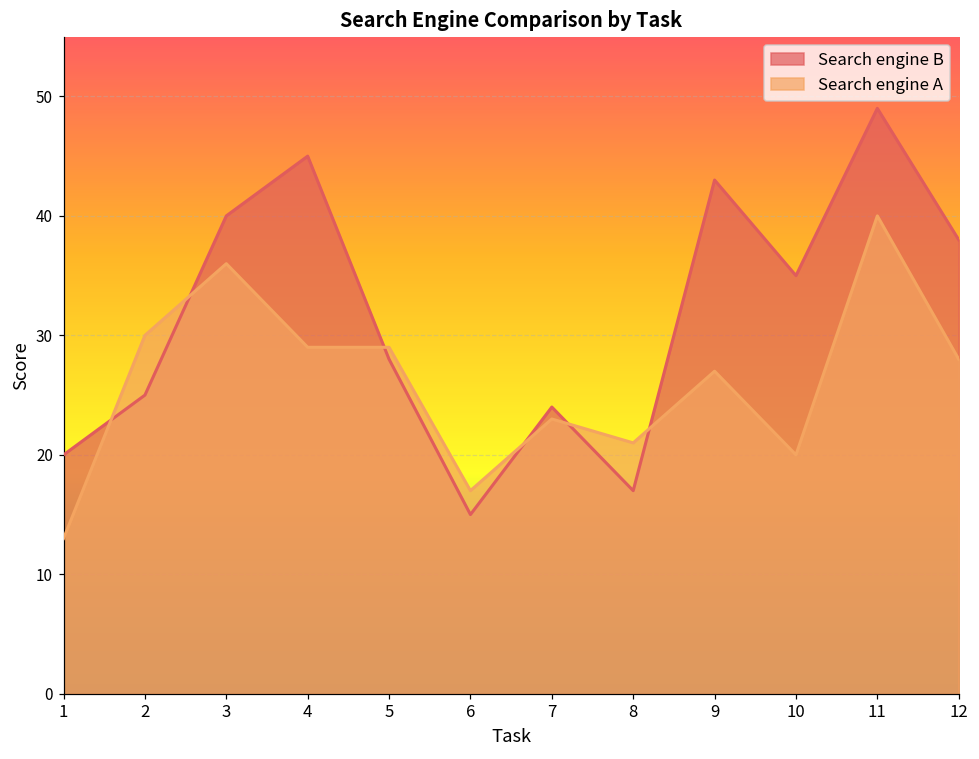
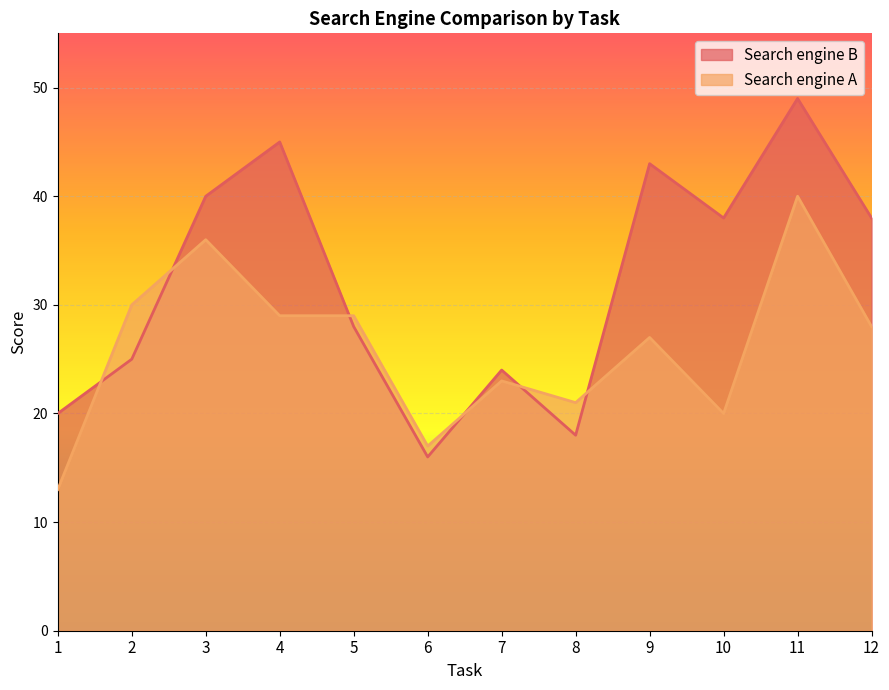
  {
    "Search engine B": {
      "1": 20,
      "2": 25,
      "3": 40,
      "4": 45,
      "5": 28,
-     "6": 15,
+     "6": 16,
      "7": 24,
-     "8": 17,
+     "8": 18,
      "9": 43,
-     "10": 35,
+     "10": 38,
      "11": 49,
      "12": 38
    },
    "Search engine A": {
      "1": 13,
      "2": 30,
      "3": 36,
      "4": 29,
      "5": 29,
      "6": 17,
      "7": 23,
      "8": 21,
      "9": 27,
      "10": 20,
      "11": 40,
      "12": 28
    }
  }
